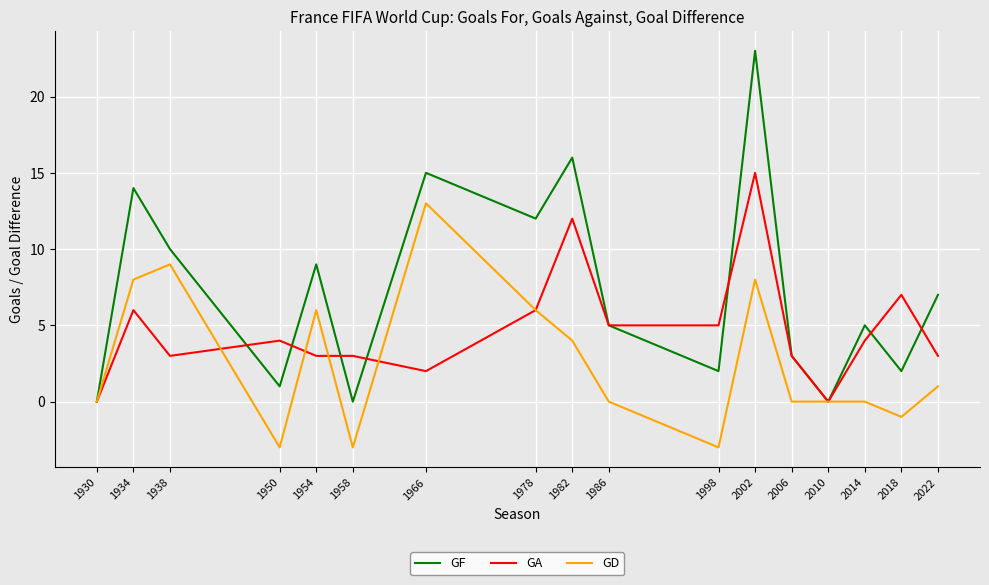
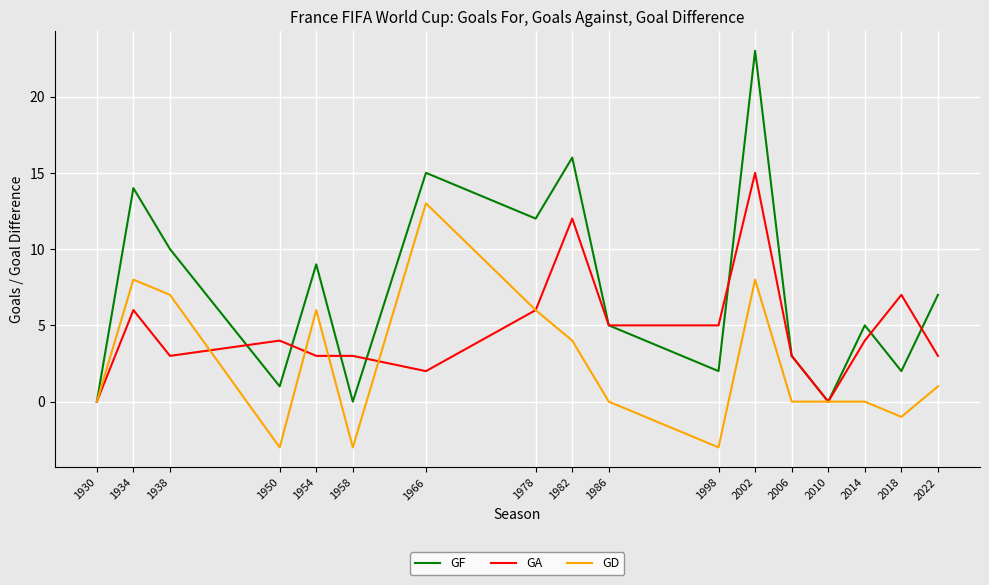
  {
    "GF": {
      "1934": 14,
      "1938": 10,
      "1950": 1,
      "1954": 9,
      "1958": 0,
      "1966": 15,
      "1978": 12,
      "1982": 16,
      "1998": 2,
      "2002": 23,
      "2014": 5,
      "2018": 2,
      "2022": 7
    },
    "GA": {
      "1934": 6,
      "1938": 3,
      "1950": 4,
      "1954": 3,
      "1958": 3,
      "1966": 2,
      "1982": 12,
      "1998": 5,
      "2002": 15,
      "2014": 4,
      "2018": 7,
      "2022": 3
    },
    "GD": {
      "1934": 8,
-     "1938": 9,
+     "1938": 7,
      "1950": -3,
      "1954": 6,
      "1958": -3,
      "1966": 13,
      "1982": 4,
      "1986": 0,
      "1998": -3,
      "2002": 8,
      "2006": 0,
      "2014": 0,
      "2018": -1,
      "2022": 1
    }
  }
